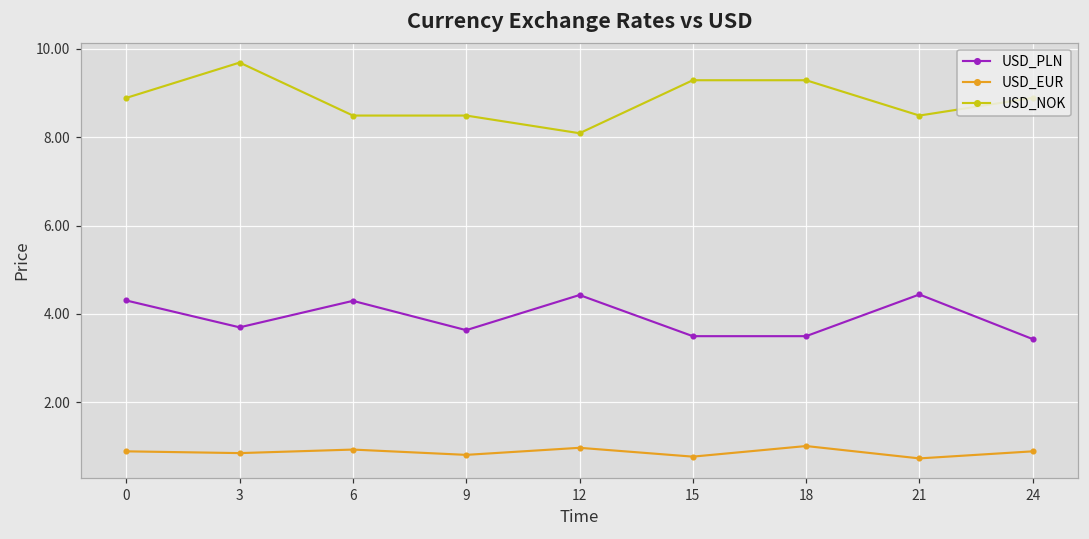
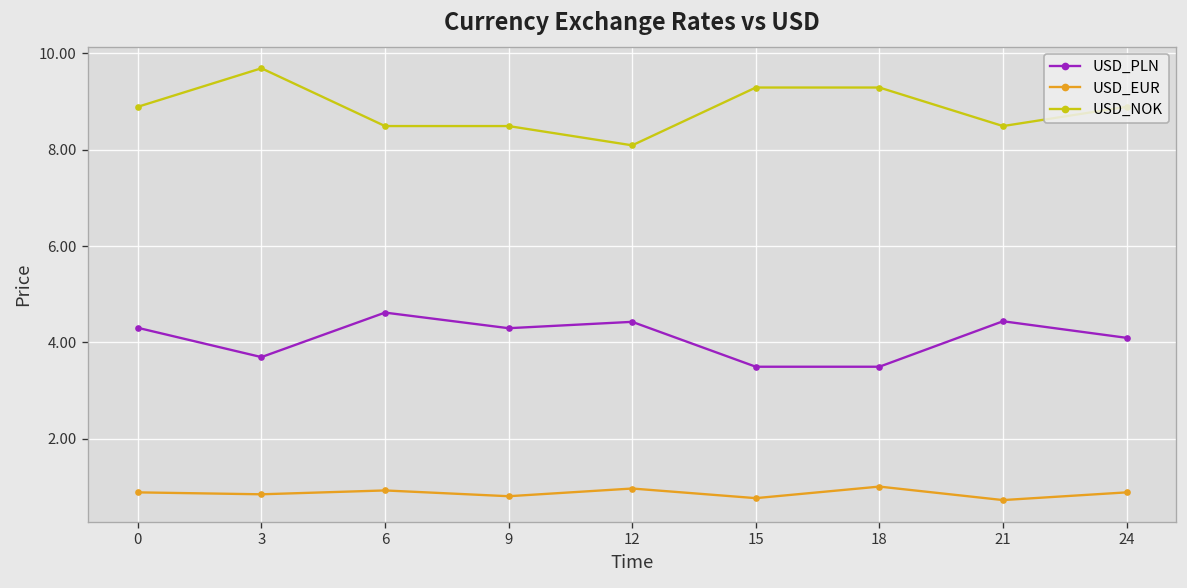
  {
    "USD_PLN": {
      "0": 4.3,
      "3": 3.7,
-     "6": 4.3,
-     "9": 3.6,
+     "6": 4.6,
+     "9": 4.3,
      "12": 4.4,
      "15": 3.5,
      "18": 3.5,
      "21": 4.4,
-     "24": 3.4
+     "24": 4.1
    }
  }
